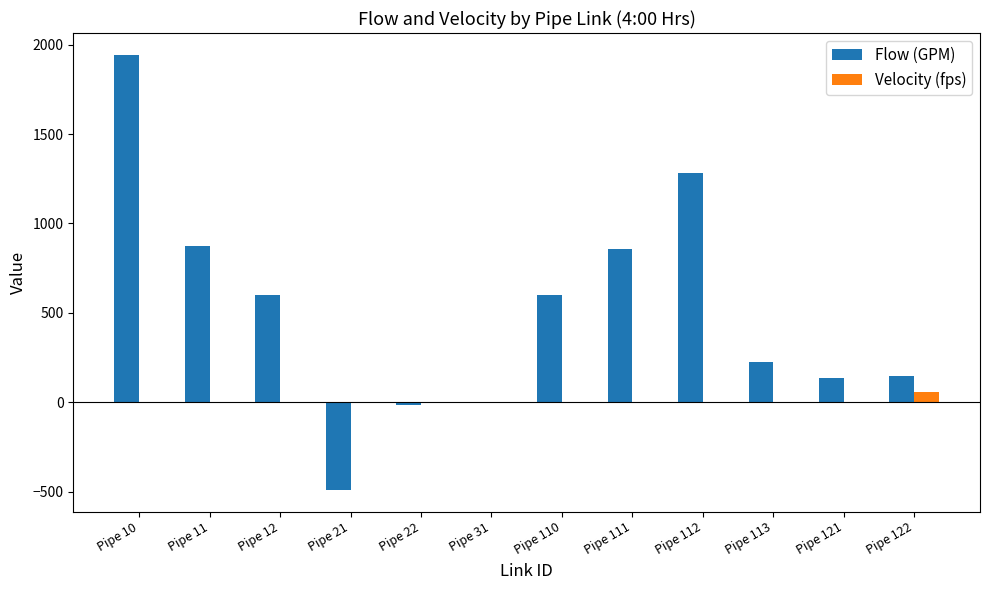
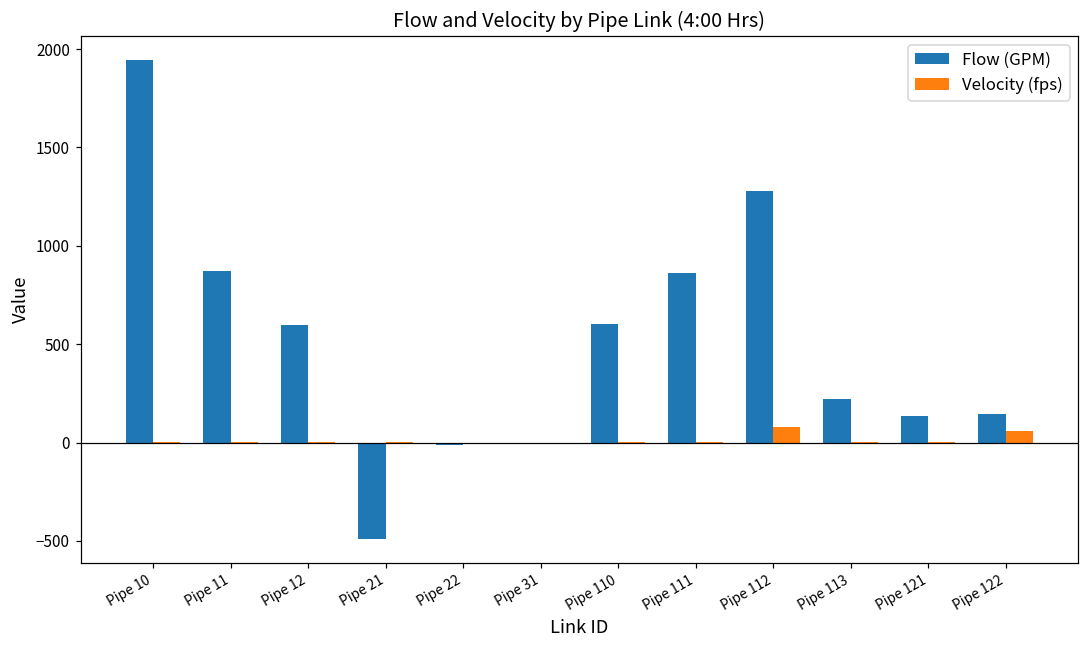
  {
    "Flow (GPM)": {
      "Pipe 10": 1940,
      "Pipe 11": 870,
      "Pipe 12": 600,
      "Pipe 21": -490,
      "Pipe 110": 600,
      "Pipe 111": 860,
      "Pipe 112": 1280,
      "Pipe 113": 220,
      "Pipe 121": 130,
      "Pipe 122": 150
    },
    "Velocity (fps)": {
-     "Pipe 112": 0,
+     "Pipe 112": 80,
      "Pipe 122": 60
    }
  }
